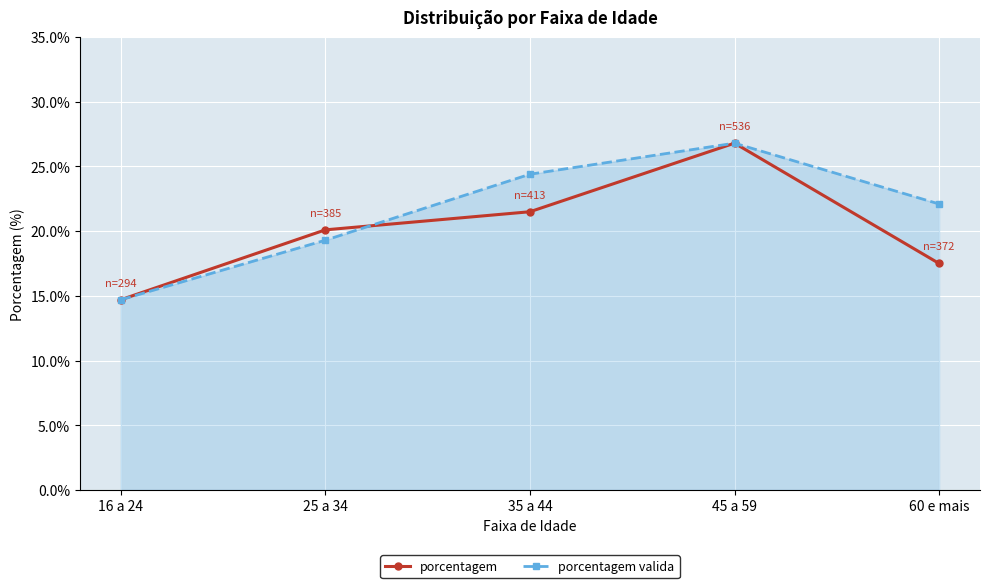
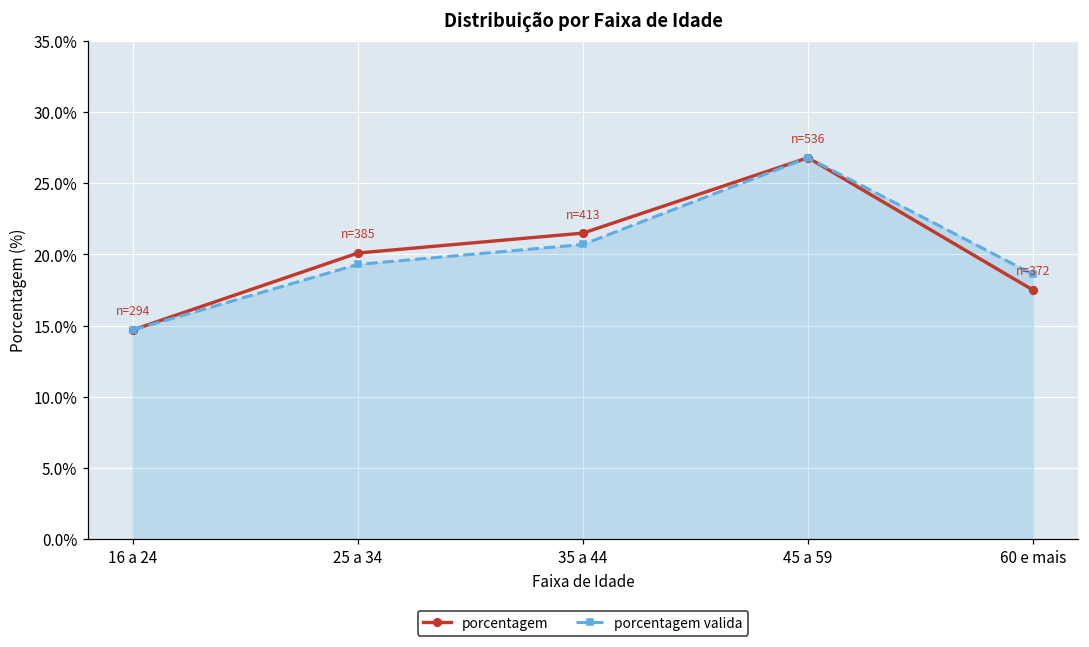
  {
    "porcentagem": {
      "60 e mais": "17.5%"
    },
    "porcentagem valida": {
      "25 a 34": "19.3%",
-     "35 a 44": "24.4%",
-     "60 e mais": "22.1%"
+     "35 a 44": "20.7%",
+     "60 e mais": "18.6%"
    }
  }
